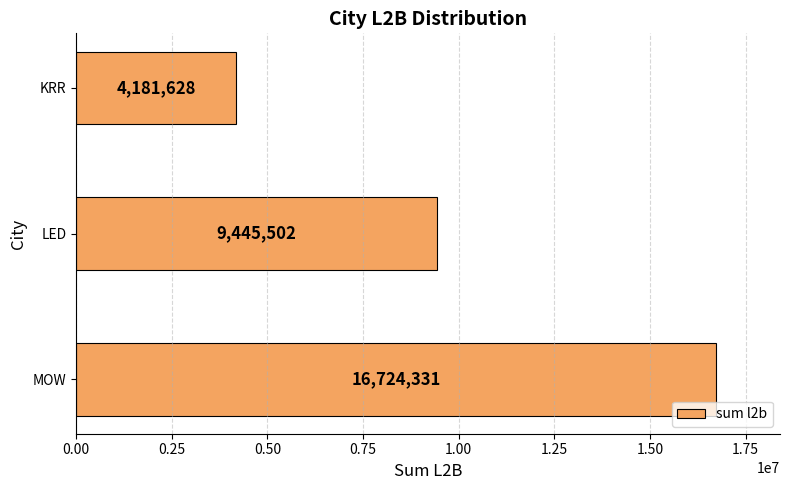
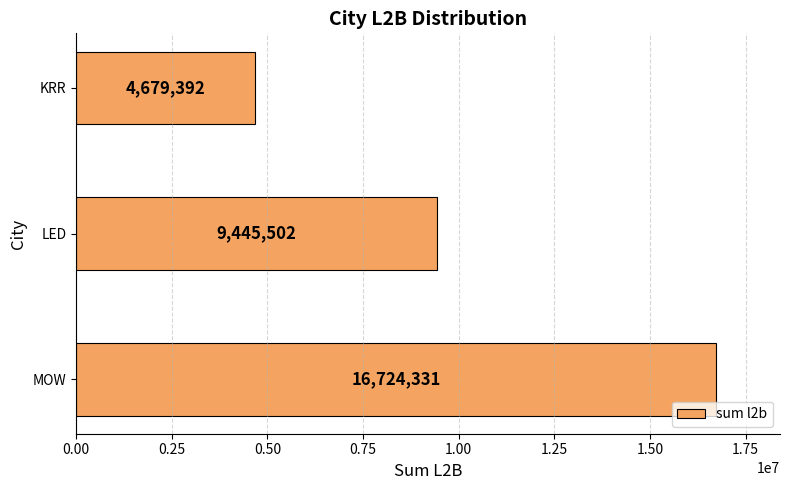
  {
-   "KRR": "4,181,628",
+   "KRR": "4,679,392",
    "LED": "9,445,502",
    "MOW": "16,724,331"
  }
